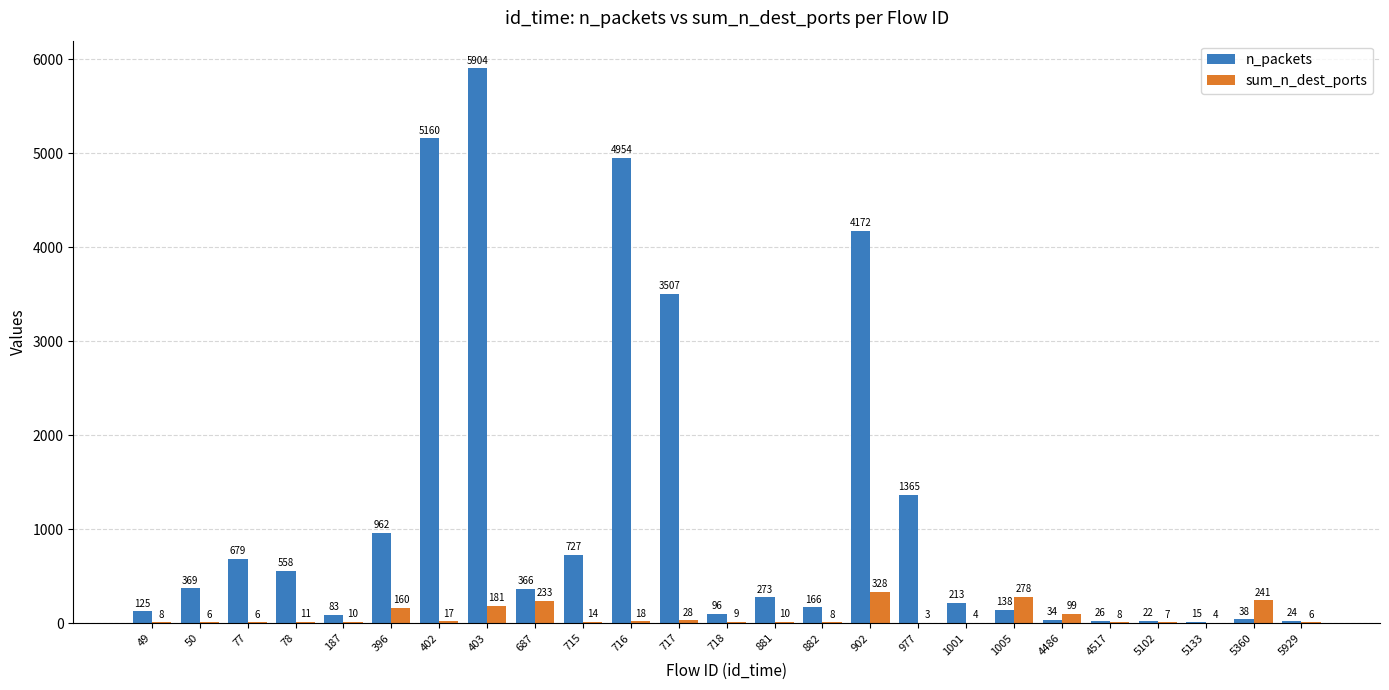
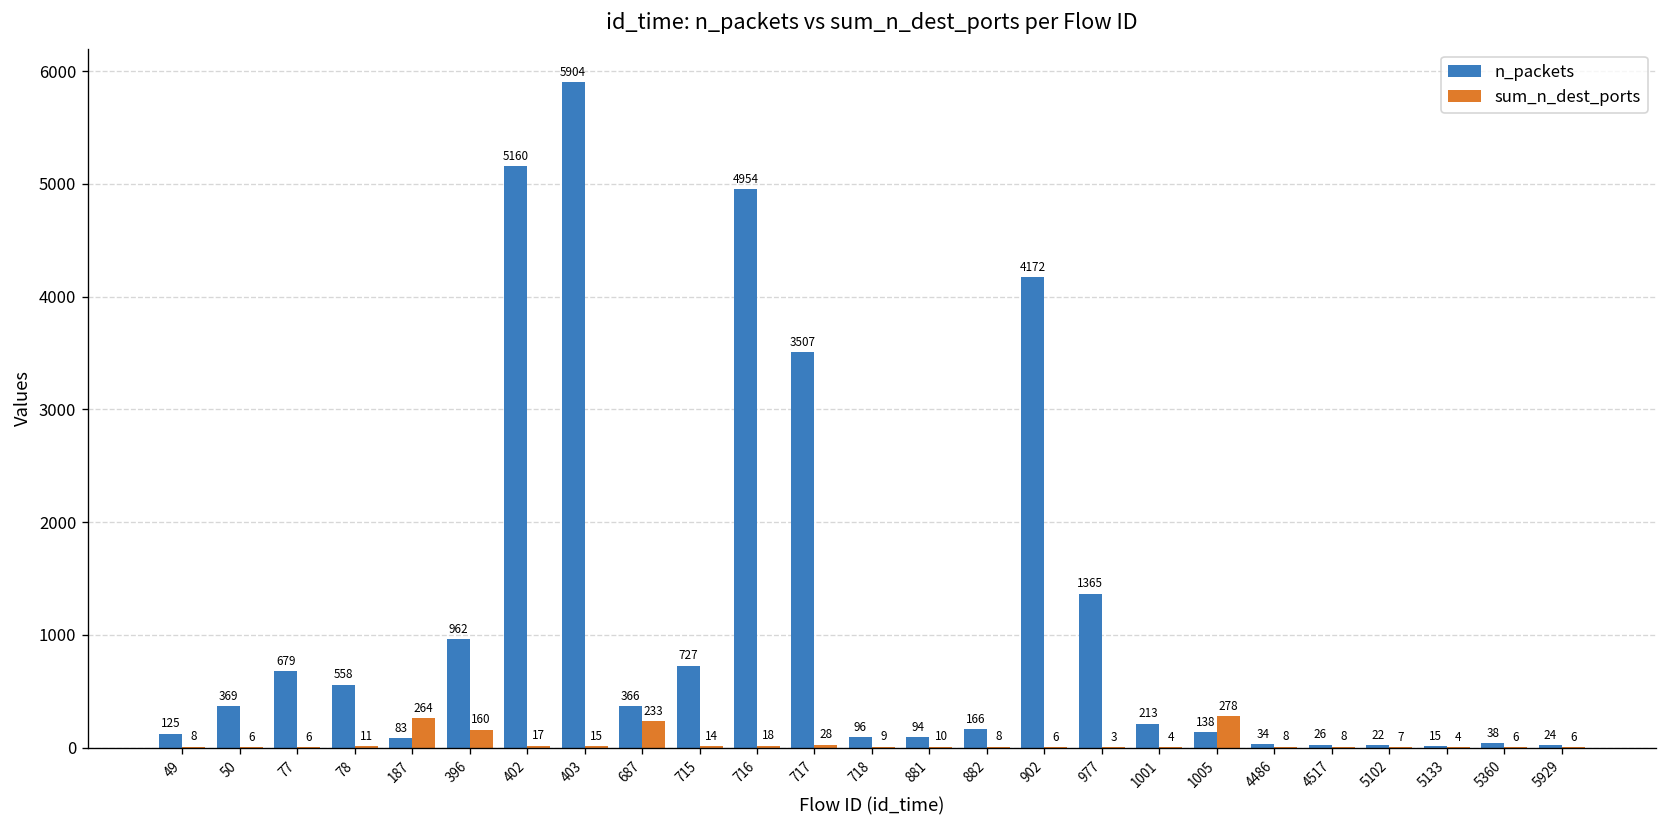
  {
    "n_packets": {
      "49": 125,
      "50": 369,
      "77": 679,
      "78": 558,
      "187": 83,
      "396": 962,
      "402": 5160,
      "403": 5904,
      "687": 366,
      "715": 727,
      "716": 4954,
      "717": 3507,
      "718": 96,
-     "881": 273,
+     "881": 94,
      "882": 166,
      "902": 4172,
      "977": 1365,
      "1001": 213,
      "1005": 138,
      "4486": 34,
      "4517": 26,
      "5102": 22,
      "5133": 15,
      "5360": 38,
      "5929": 24
    },
    "sum_n_dest_ports": {
      "49": 8,
      "50": 6,
      "77": 6,
      "78": 11,
-     "187": 10,
+     "187": 264,
      "396": 160,
      "402": 17,
-     "403": 181,
+     "403": 15,
      "687": 233,
      "715": 14,
      "716": 18,
      "717": 28,
      "718": 9,
      "881": 10,
      "882": 8,
-     "902": 328,
+     "902": 6,
      "977": 3,
      "1001": 4,
      "1005": 278,
-     "4486": 99,
+     "4486": 8,
      "4517": 8,
      "5102": 7,
      "5133": 4,
-     "5360": 241,
+     "5360": 6,
      "5929": 6
    }
  }
